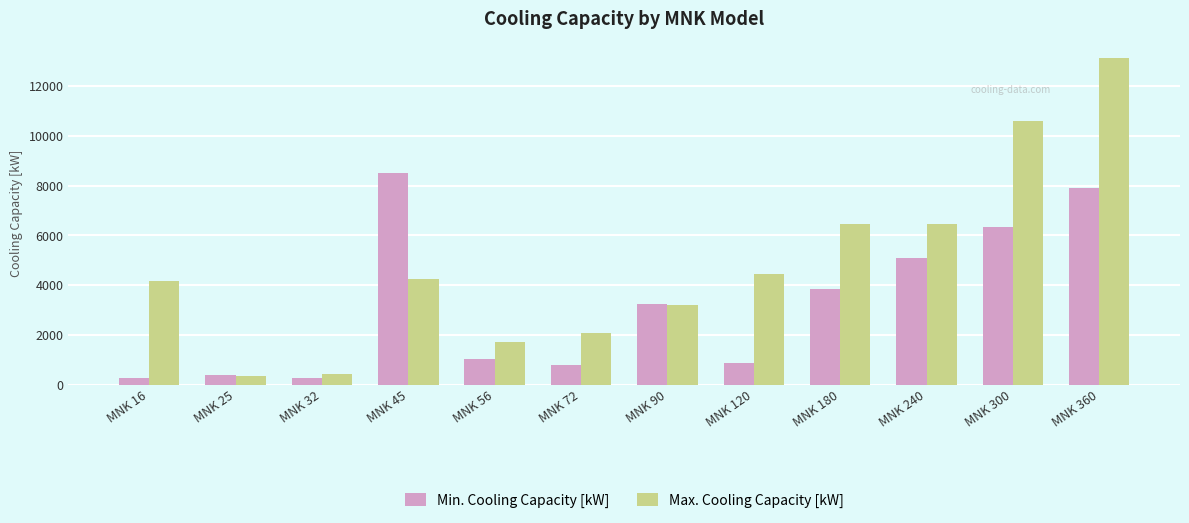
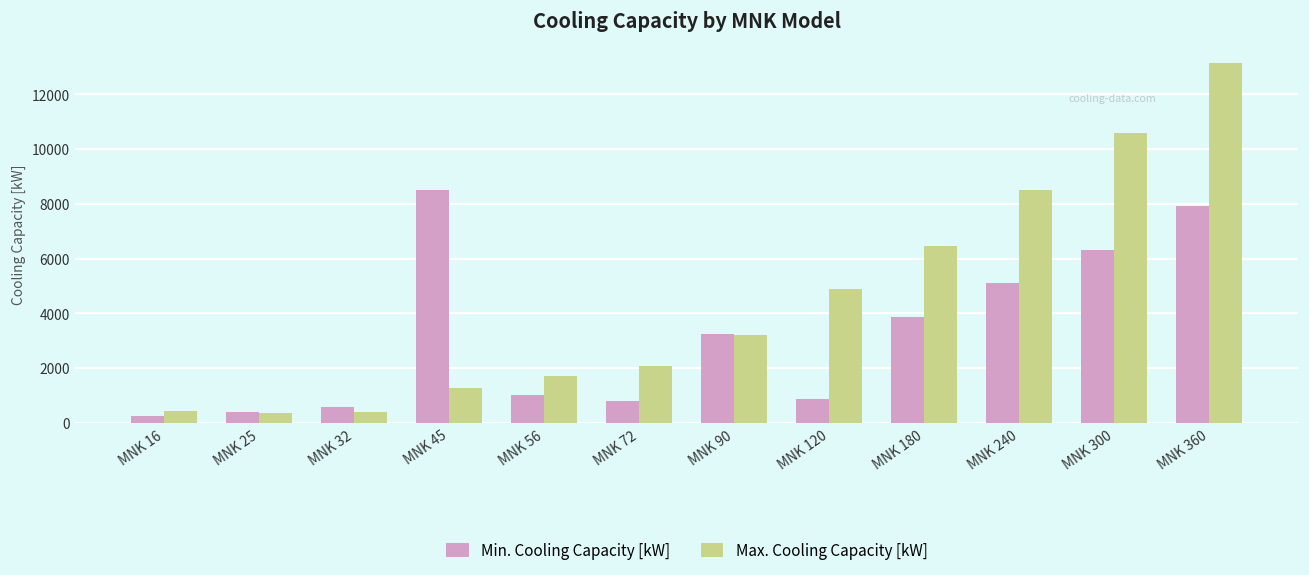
  {
    "Min. Cooling Capacity [kW]": {
      "MNK 16": 300,
      "MNK 25": 400,
-     "MNK 32": 300,
+     "MNK 32": 600,
      "MNK 45": 8500,
      "MNK 56": 1000,
      "MNK 72": 800,
      "MNK 90": 3200,
      "MNK 120": 900,
      "MNK 180": 3900,
      "MNK 240": 5100,
      "MNK 300": 6300,
      "MNK 360": 7900
    },
    "Max. Cooling Capacity [kW]": {
-     "MNK 16": 4200,
+     "MNK 16": 400,
      "MNK 25": 400,
      "MNK 32": 400,
-     "MNK 45": 4300,
+     "MNK 45": 1300,
      "MNK 56": 1700,
      "MNK 72": 2100,
      "MNK 90": 3200,
-     "MNK 120": 4400,
+     "MNK 120": 4900,
      "MNK 180": 6400,
-     "MNK 240": 6400,
+     "MNK 240": 8500,
      "MNK 300": 10600,
      "MNK 360": 13100
    }
  }
